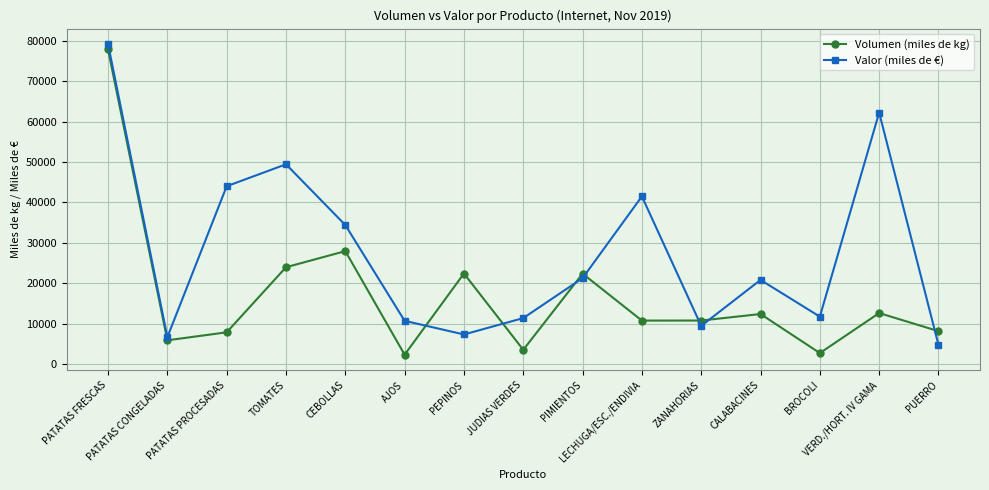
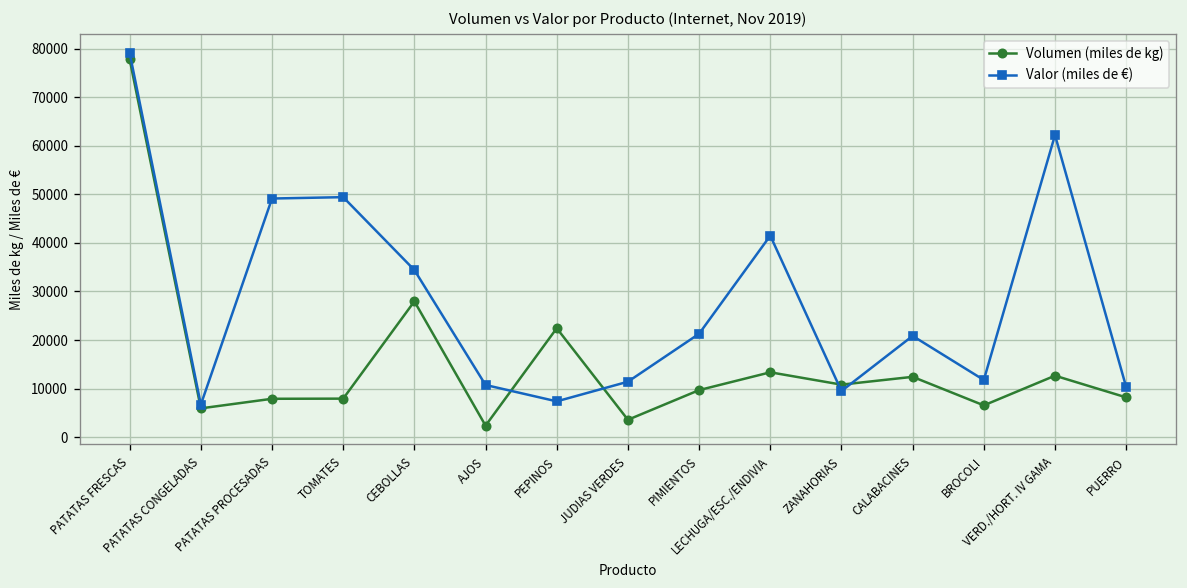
  {
    "Volumen (miles de kg)": {
      "PATATAS FRESCAS": 78000,
      "PATATAS CONGELADAS": 6000,
      "PATATAS PROCESADAS": 8000,
-     "TOMATES": 24000,
+     "TOMATES": 8000,
      "CEBOLLAS": 28000,
      "AJOS": 2000,
      "PEPINOS": 22000,
      "JUDIAS VERDES": 4000,
-     "PIMIENTOS": 22000,
-     "LECHUGA/ESC./ENDIVIA": 11000,
+     "PIMIENTOS": 10000,
+     "LECHUGA/ESC./ENDIVIA": 13000,
      "ZANAHORIAS": 11000,
      "CALABACINES": 12000,
-     "BROCOLI": 3000,
+     "BROCOLI": 7000,
      "VERD./HORT. IV GAMA": 13000,
      "PUERRO": 8000
    },
    "Valor (miles de €)": {
      "PATATAS FRESCAS": 79000,
      "PATATAS CONGELADAS": 7000,
-     "PATATAS PROCESADAS": 44000,
+     "PATATAS PROCESADAS": 49000,
      "TOMATES": 49000,
      "CEBOLLAS": 34000,
      "AJOS": 11000,
      "PEPINOS": 7000,
      "JUDIAS VERDES": 11000,
      "PIMIENTOS": 21000,
      "LECHUGA/ESC./ENDIVIA": 42000,
      "ZANAHORIAS": 9000,
      "CALABACINES": 21000,
      "BROCOLI": 12000,
      "VERD./HORT. IV GAMA": 62000,
-     "PUERRO": 5000
+     "PUERRO": 10000
    }
  }
